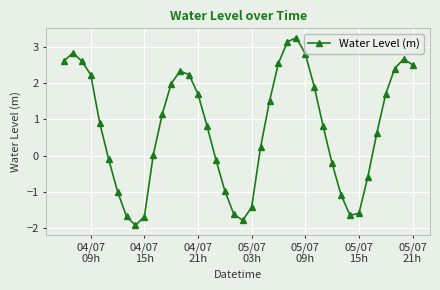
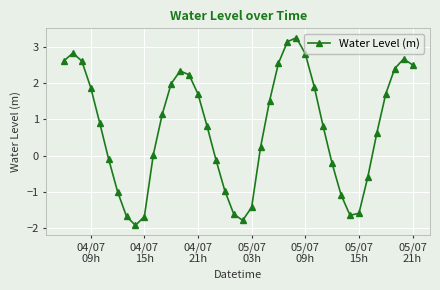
  {
-   "04/07 09h": 2.2,
+   "04/07 09h": 1.9,
    "04/07 15h": -1.7,
    "04/07 21h": 1.7,
    "05/07 03h": -1.4,
    "05/07 09h": 2.8,
    "05/07 15h": -1.6,
    "05/07 21h": 2.5
  }
